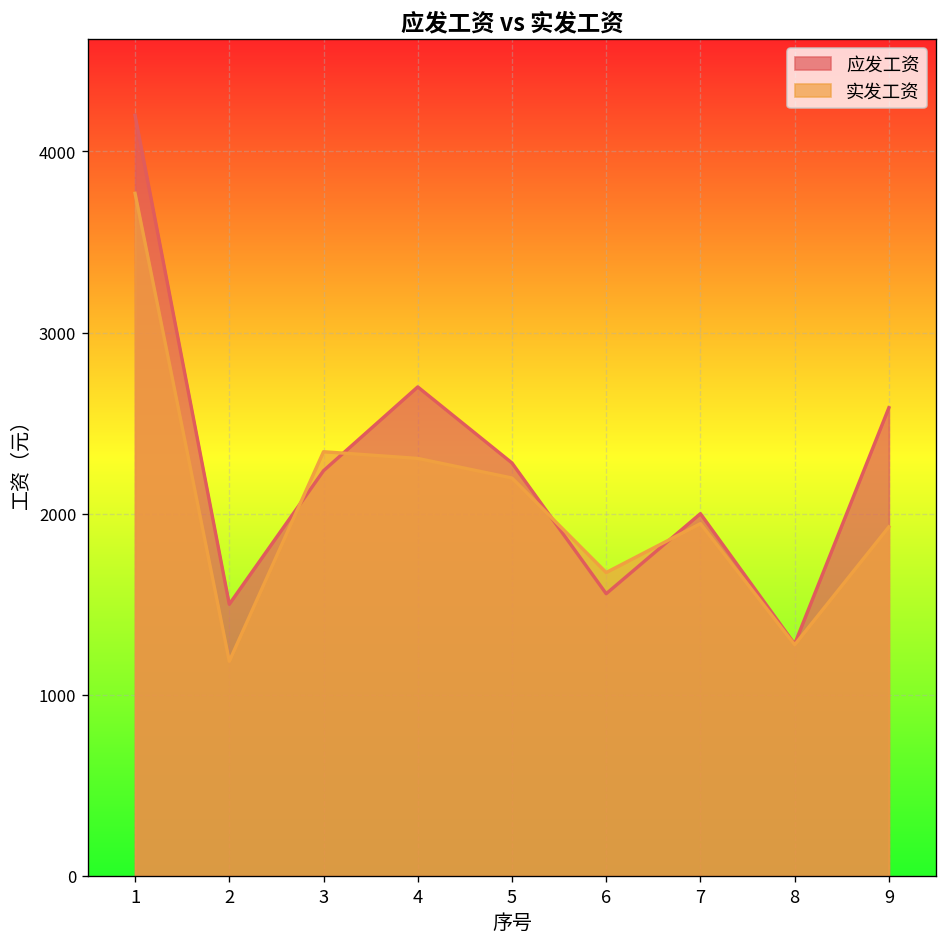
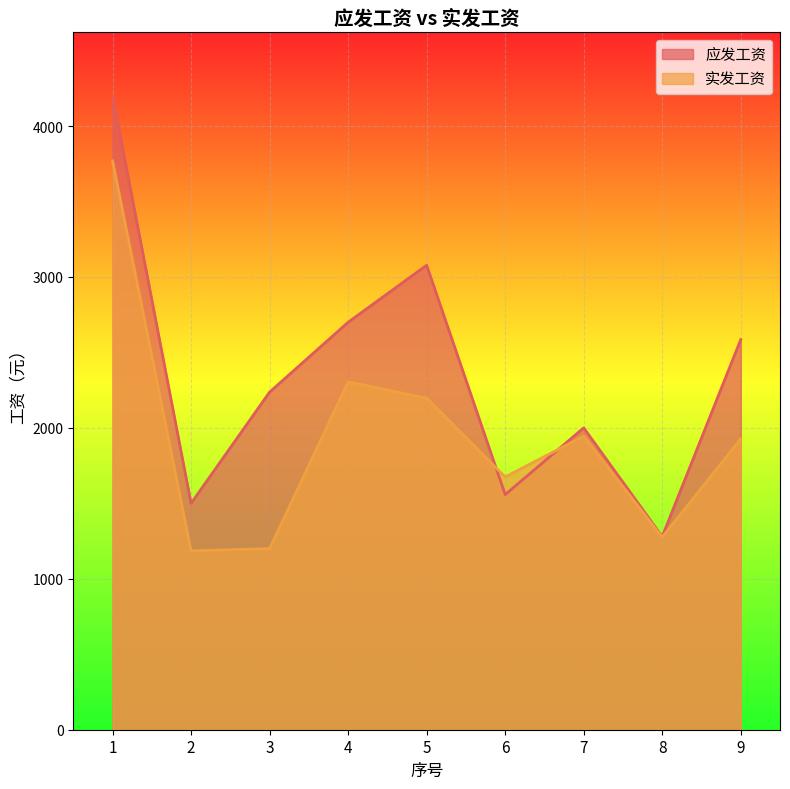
  {
    "应发工资": {
      "1": 4200,
      "2": 1500,
      "3": 2240,
      "4": 2700,
-     "5": 2280,
+     "5": 3080,
      "6": 1560,
      "7": 2000,
      "9": 2590
    },
    "实发工资": {
      "1": 3770,
      "2": 1190,
-     "3": 2340,
+     "3": 1200,
      "4": 2310,
      "5": 2200,
      "6": 1680,
      "7": 1950,
      "9": 1930
    }
  }
